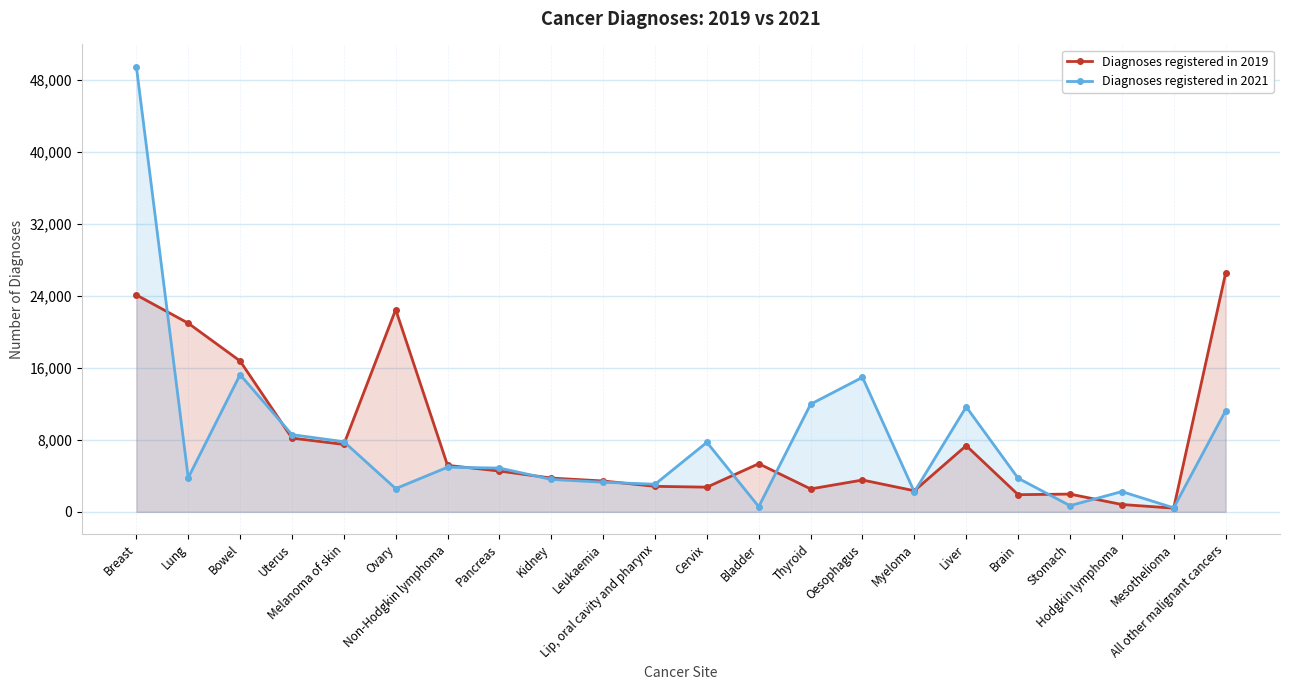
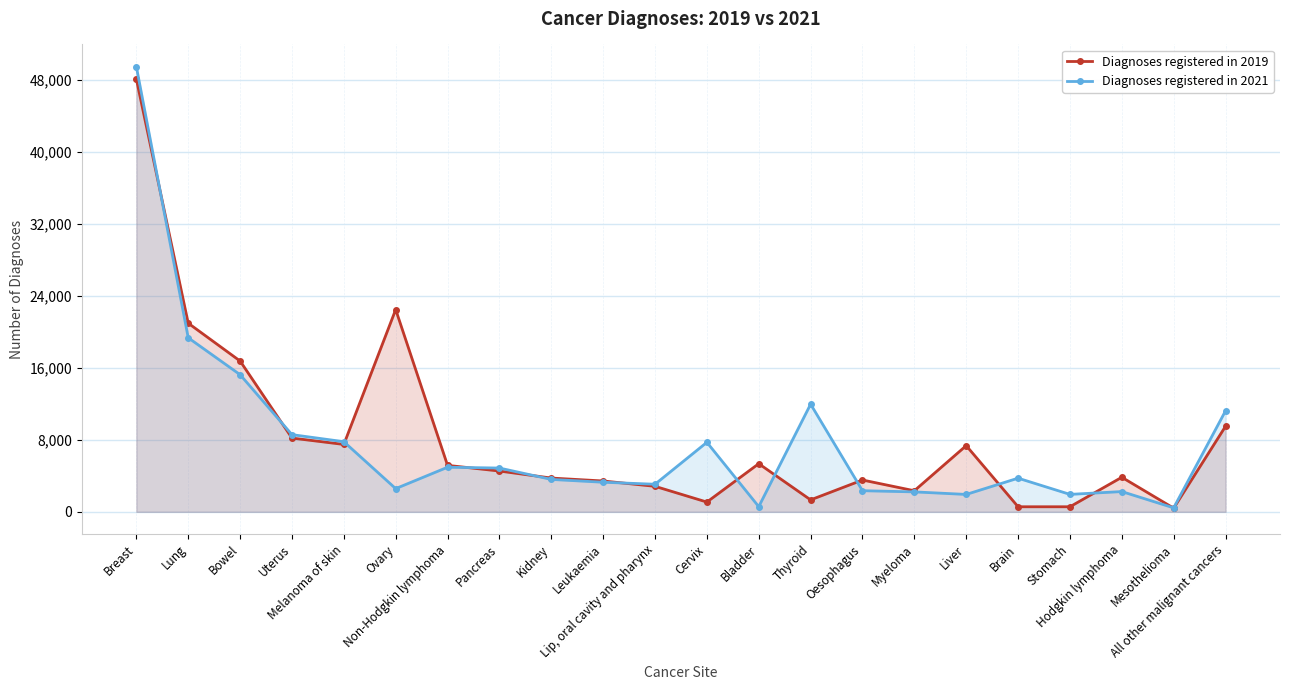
  {
    "Diagnoses registered in 2019": {
-     "Breast": "24,000",
+     "Breast": "48,000",
      "Lung": "21,000",
      "Bowel": "17,000",
      "Uterus": "8,000",
      "Melanoma of skin": "7,000",
      "Ovary": "22,000",
      "Pancreas": "5,000",
-     "Cervix": "3,000",
+     "Cervix": "1,000",
      "Bladder": "5,000",
-     "Thyroid": "3,000",
+     "Thyroid": "1,000",
      "Oesophagus": "4,000",
      "Liver": "7,000",
-     "Brain": "2,000",
-     "Stomach": "2,000",
-     "Hodgkin lymphoma": "1,000",
-     "All other malignant cancers": "26,000"
+     "Brain": "1,000",
+     "Stomach": "1,000",
+     "Hodgkin lymphoma": "4,000",
+     "All other malignant cancers": "9,000"
    },
    "Diagnoses registered in 2021": {
      "Breast": "49,000",
-     "Lung": "4,000",
+     "Lung": "19,000",
      "Bowel": "15,000",
      "Uterus": "9,000",
      "Melanoma of skin": "8,000",
      "Ovary": "3,000",
      "Pancreas": "5,000",
      "Cervix": "8,000",
      "Bladder": "1,000",
      "Thyroid": "12,000",
-     "Oesophagus": "15,000",
-     "Liver": "12,000",
+     "Oesophagus": "2,000",
+     "Liver": "2,000",
      "Brain": "4,000",
-     "Stomach": "1,000",
+     "Stomach": "2,000",
      "Hodgkin lymphoma": "2,000",
      "All other malignant cancers": "11,000"
    }
  }
